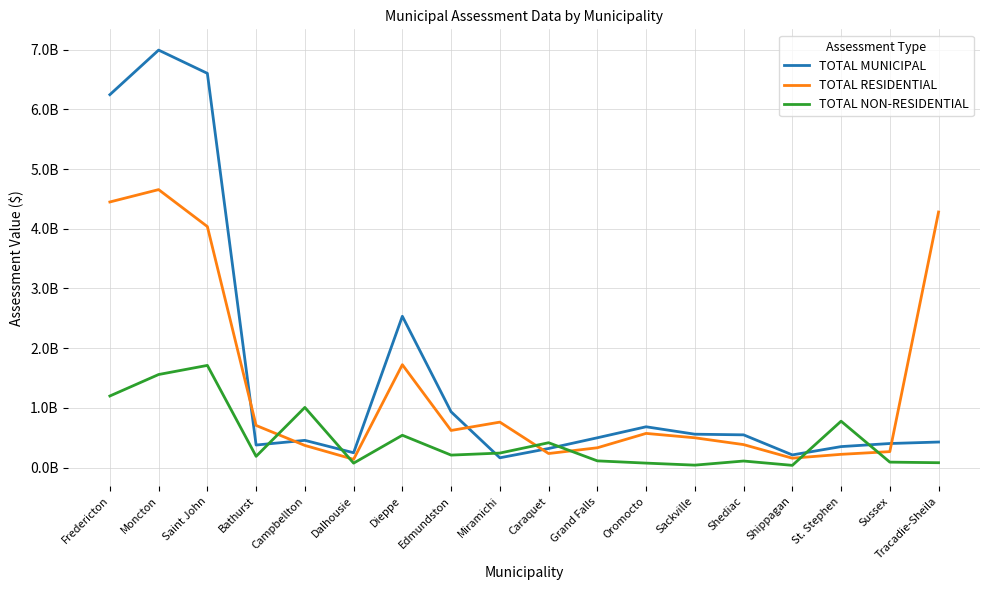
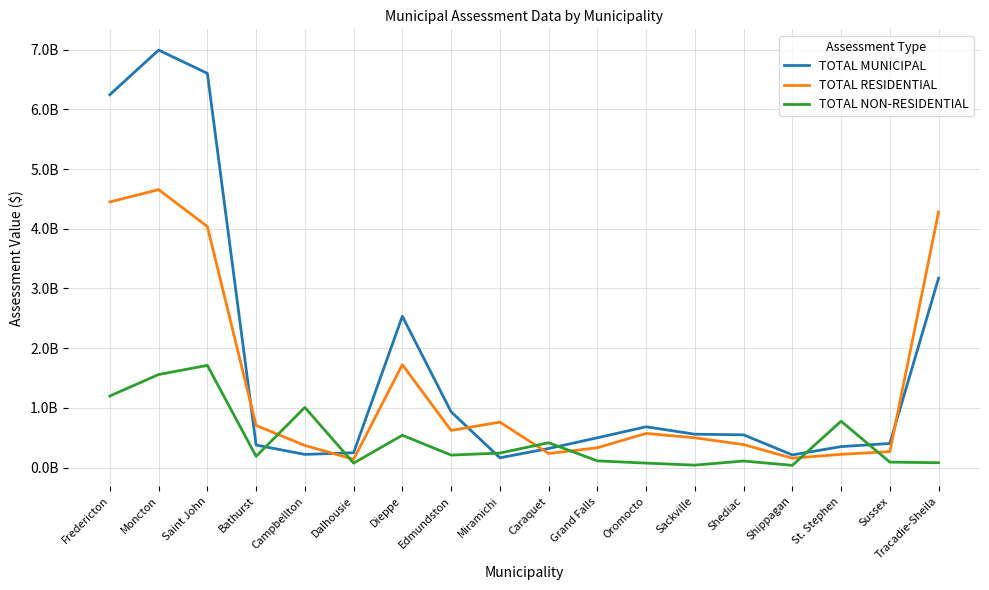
  {
    "TOTAL MUNICIPAL": {
      "Fredericton": 6200000000,
      "Moncton": 7000000000,
      "Saint John": 6600000000,
      "Bathurst": 400000000,
-     "Campbellton": 500000000,
+     "Campbellton": 200000000,
      "Dalhousie": 200000000,
      "Dieppe": 2500000000,
      "Edmundston": 900000000,
      "Miramichi": 200000000,
      "Caraquet": 300000000,
      "Grand Falls": 500000000,
      "Oromocto": 700000000,
      "Sackville": 600000000,
      "Shediac": 500000000,
      "Shippagan": 200000000,
      "St. Stephen": 400000000,
      "Sussex": 400000000,
-     "Tracadie-Sheila": 400000000
+     "Tracadie-Sheila": 3200000000
    },
    "TOTAL RESIDENTIAL": {
      "Fredericton": 4400000000,
      "Moncton": 4700000000,
      "Saint John": 4000000000,
      "Bathurst": 700000000,
      "Campbellton": 400000000,
      "Dalhousie": 100000000,
      "Dieppe": 1700000000,
      "Edmundston": 600000000,
      "Miramichi": 800000000,
      "Caraquet": 200000000,
      "Grand Falls": 300000000,
      "Oromocto": 600000000,
      "Sackville": 500000000,
      "Shediac": 400000000,
      "Shippagan": 200000000,
      "St. Stephen": 200000000,
      "Sussex": 300000000,
      "Tracadie-Sheila": 4300000000
    },
    "TOTAL NON-RESIDENTIAL": {
      "Fredericton": 1200000000,
      "Moncton": 1600000000,
      "Saint John": 1700000000,
      "Bathurst": 200000000,
      "Campbellton": 1000000000,
      "Dalhousie": 100000000,
      "Dieppe": 500000000,
      "Edmundston": 200000000,
      "Miramichi": 200000000,
      "Caraquet": 400000000,
      "Grand Falls": 100000000,
      "Oromocto": 100000000,
      "Sackville": 0,
      "Shediac": 100000000,
      "Shippagan": 0,
      "St. Stephen": 800000000,
      "Sussex": 100000000,
      "Tracadie-Sheila": 100000000
    }
  }
